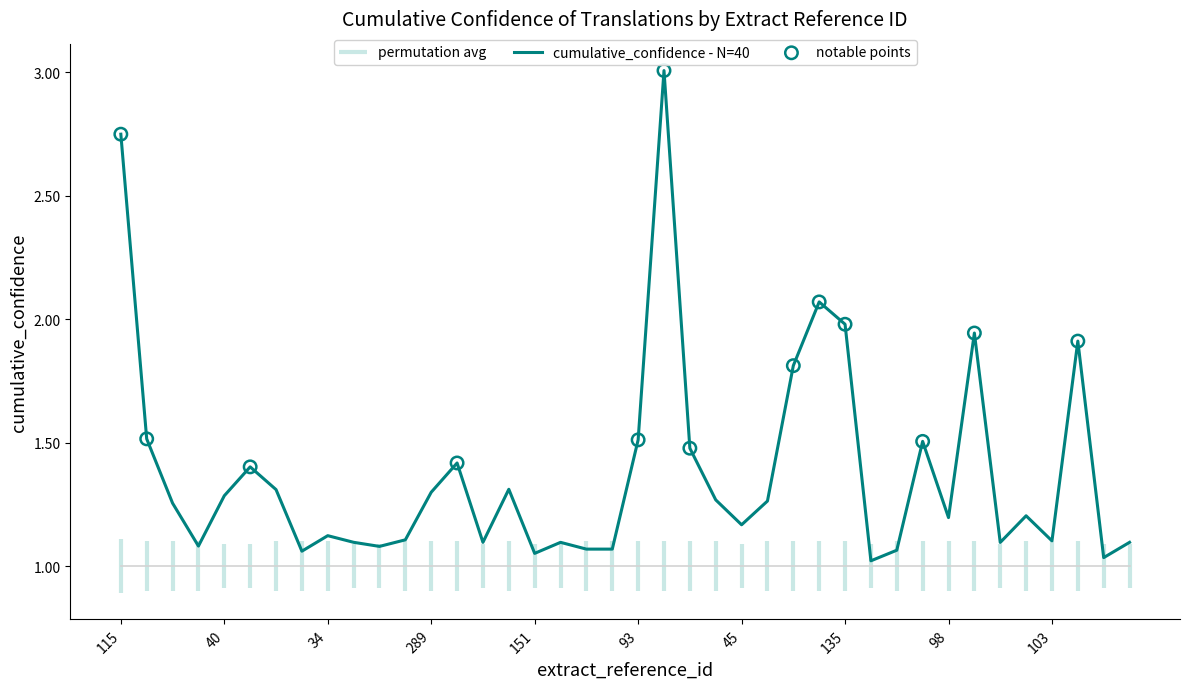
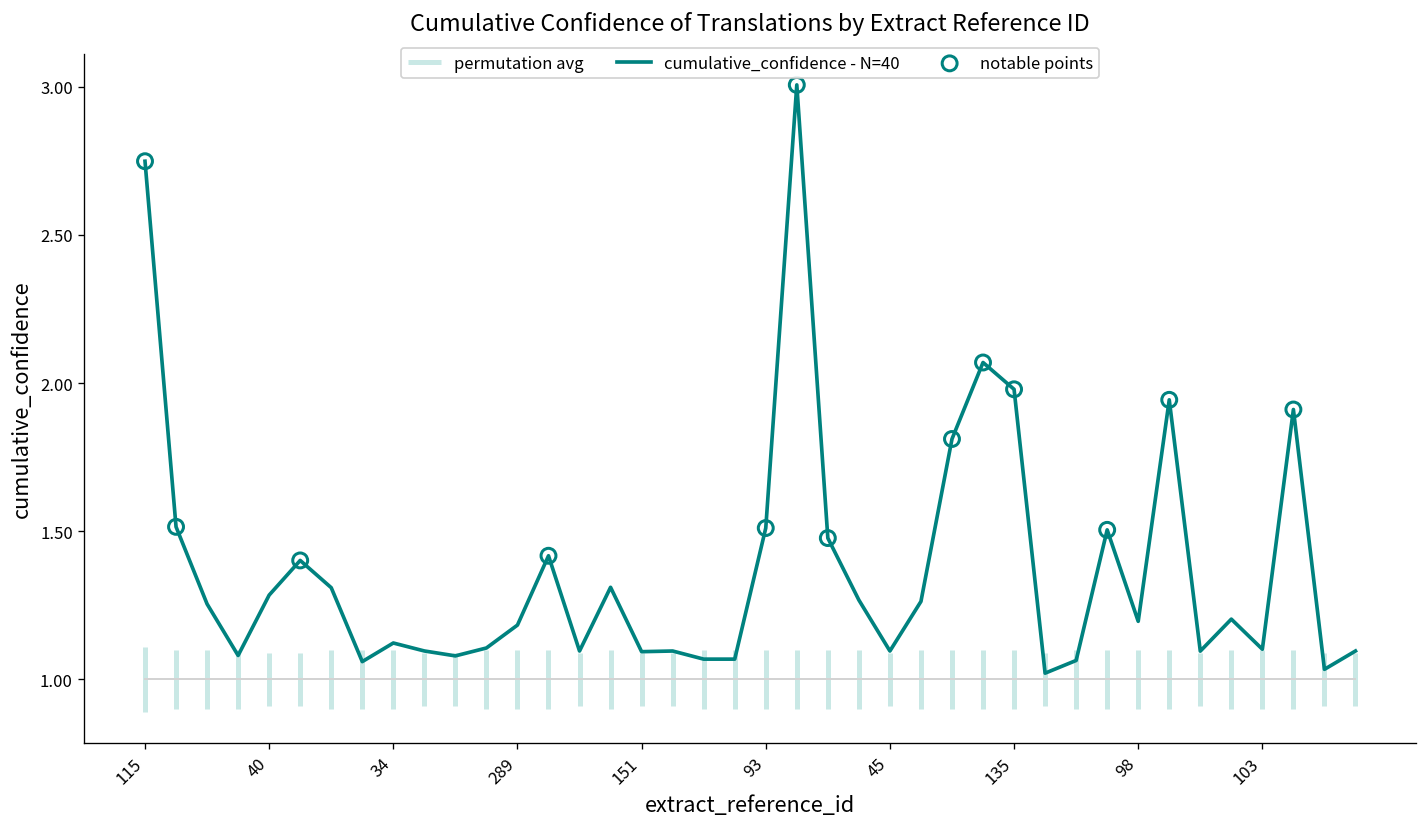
  {
    "cumulative_confidence - N=40": {
      "40": 1.28,
-     "289": 1.30,
-     "151": 1.05,
-     "45": 1.17,
+     "289": 1.18,
+     "151": 1.09,
+     "45": 1.10,
      "98": 1.20,
      "103": 1.10
    }
  }
